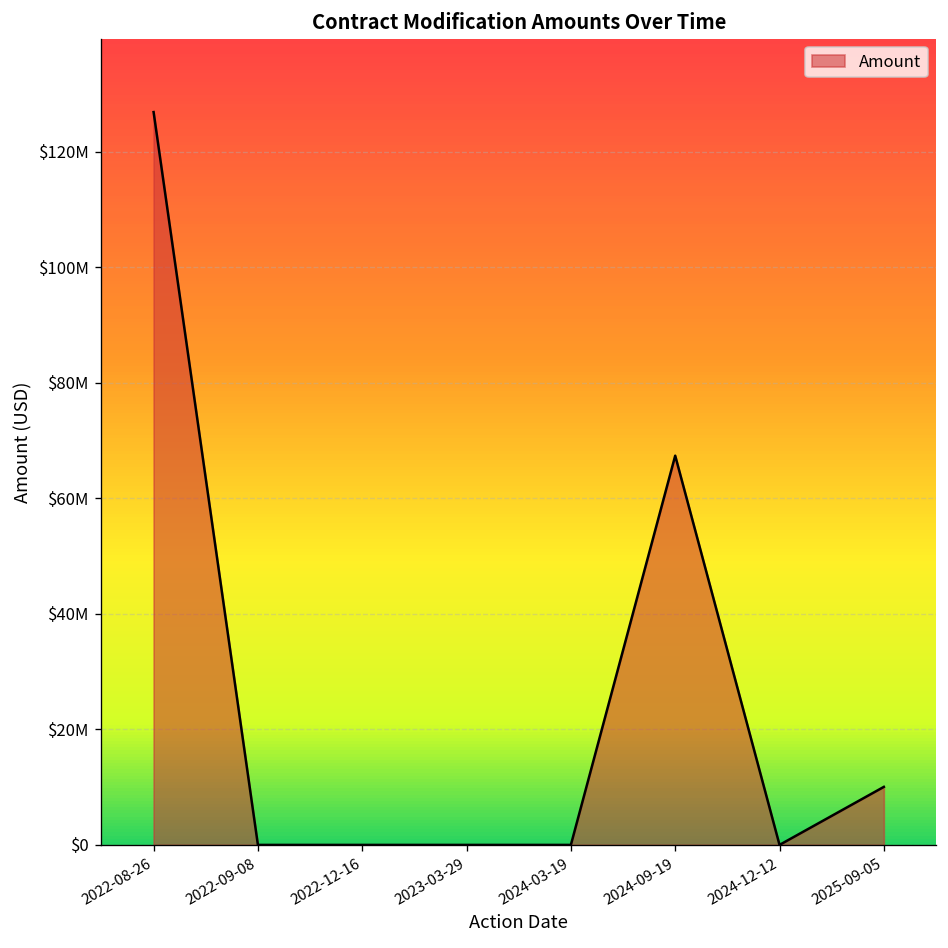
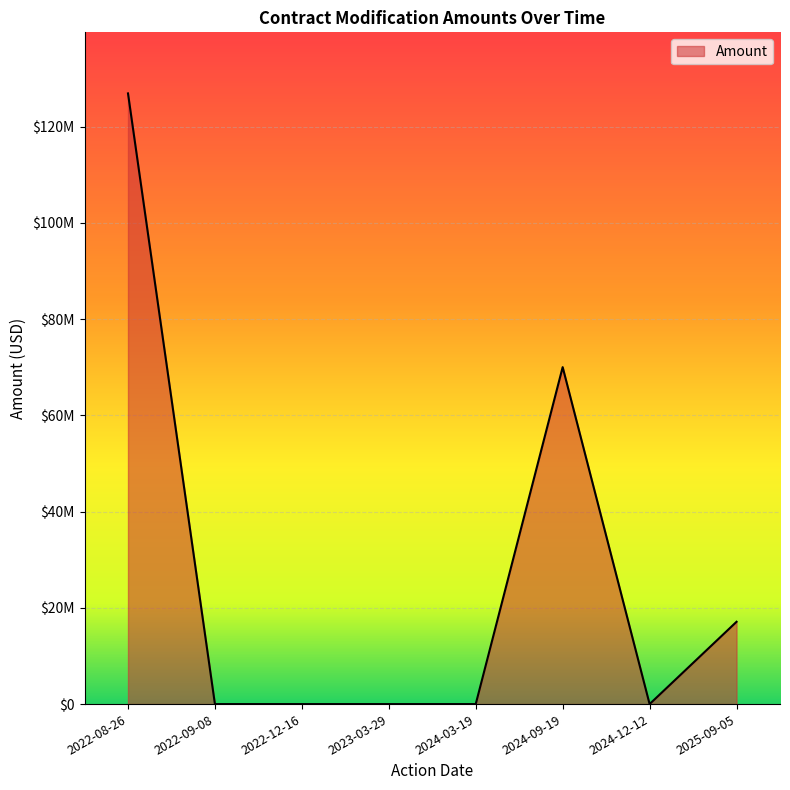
  {
    "2022-08-26": "$127000000",
    "2022-09-08": "$0",
    "2022-12-16": "$0",
    "2023-03-29": "$0",
    "2024-03-19": "$0",
-   "2024-09-19": "$67000000",
+   "2024-09-19": "$70000000",
    "2024-12-12": "$0",
-   "2025-09-05": "$10000000"
+   "2025-09-05": "$17000000"
  }
